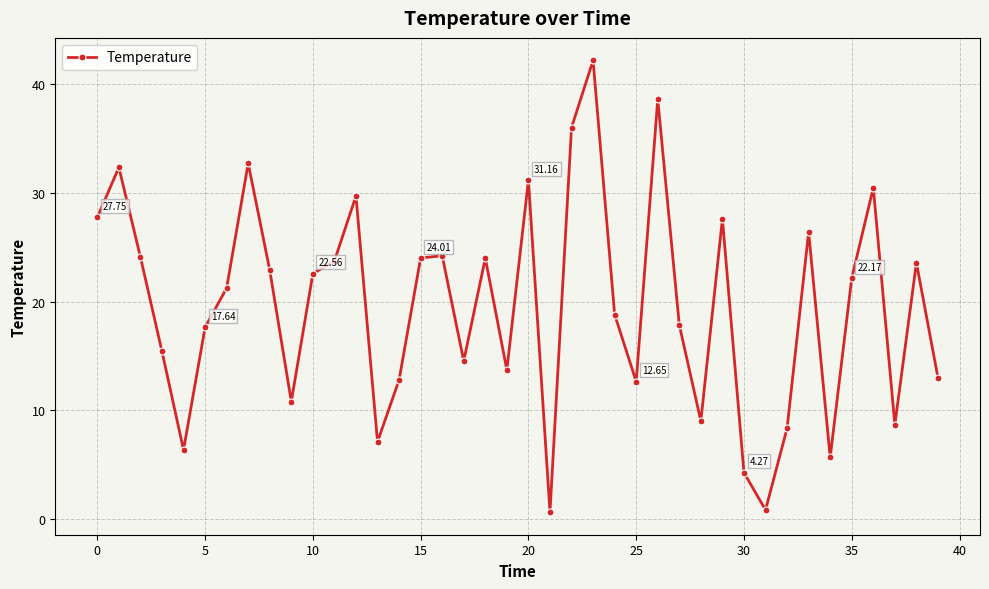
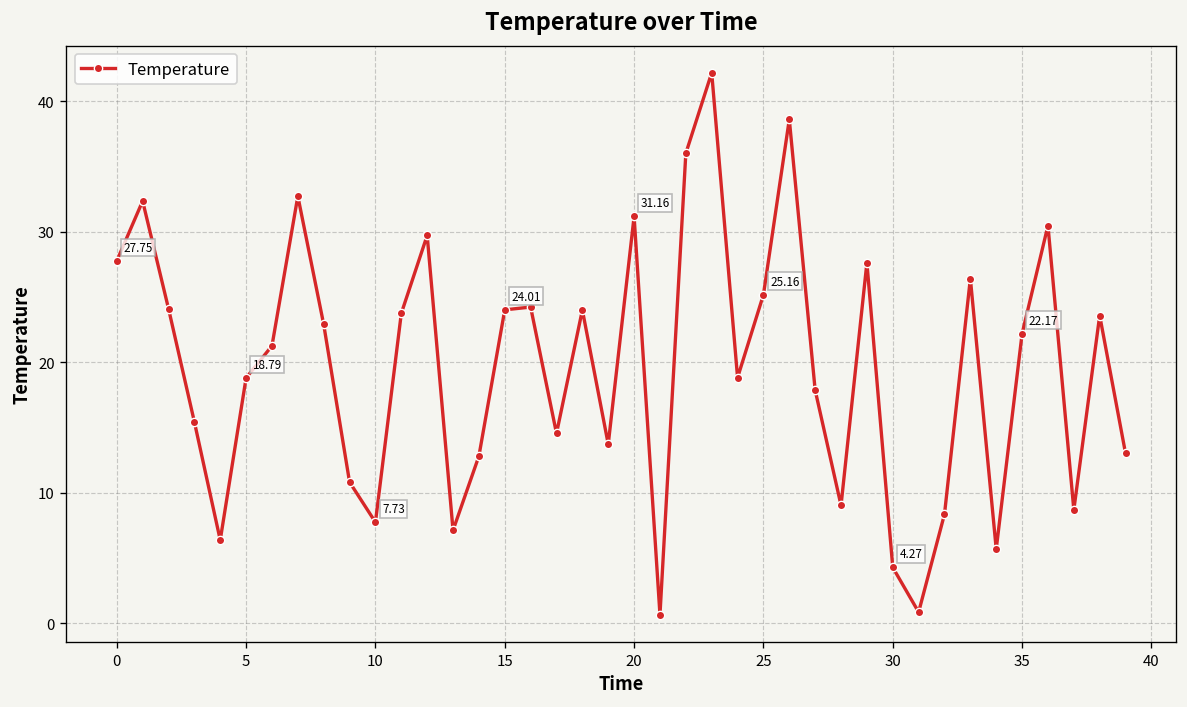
  {
-   "5": 17.64,
-   "10": 22.56,
-   "25": 12.65
+   "5": 18.79,
+   "10": 7.73,
+   "25": 25.16
  }
